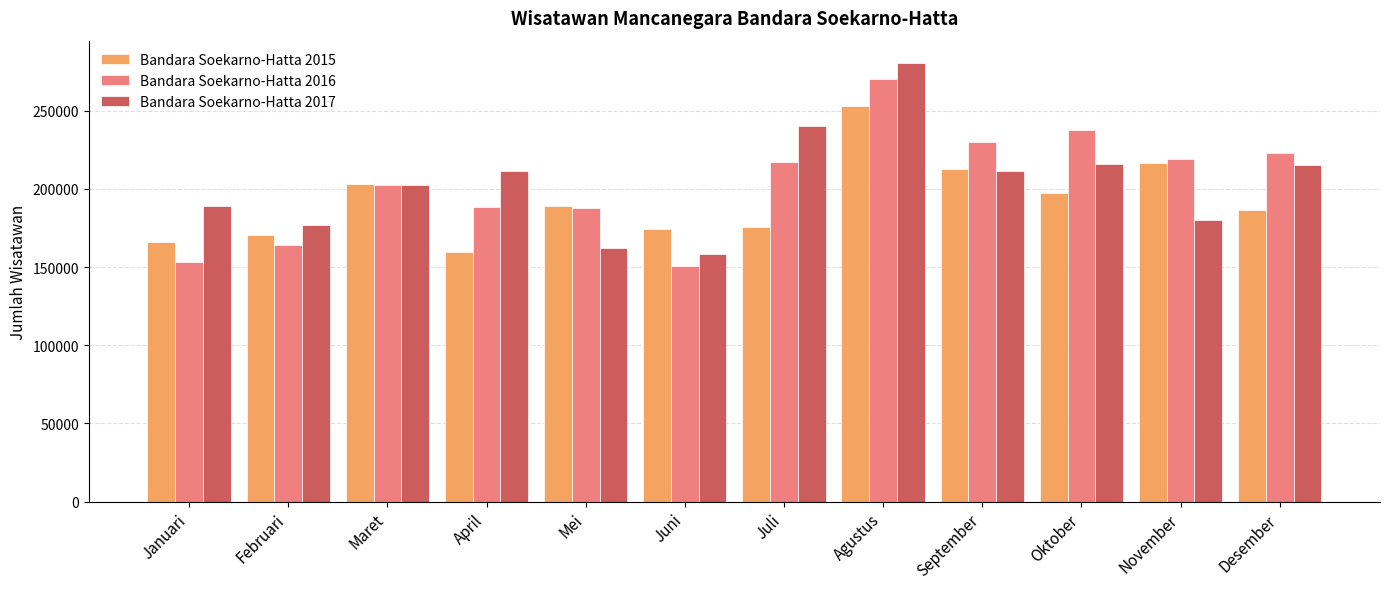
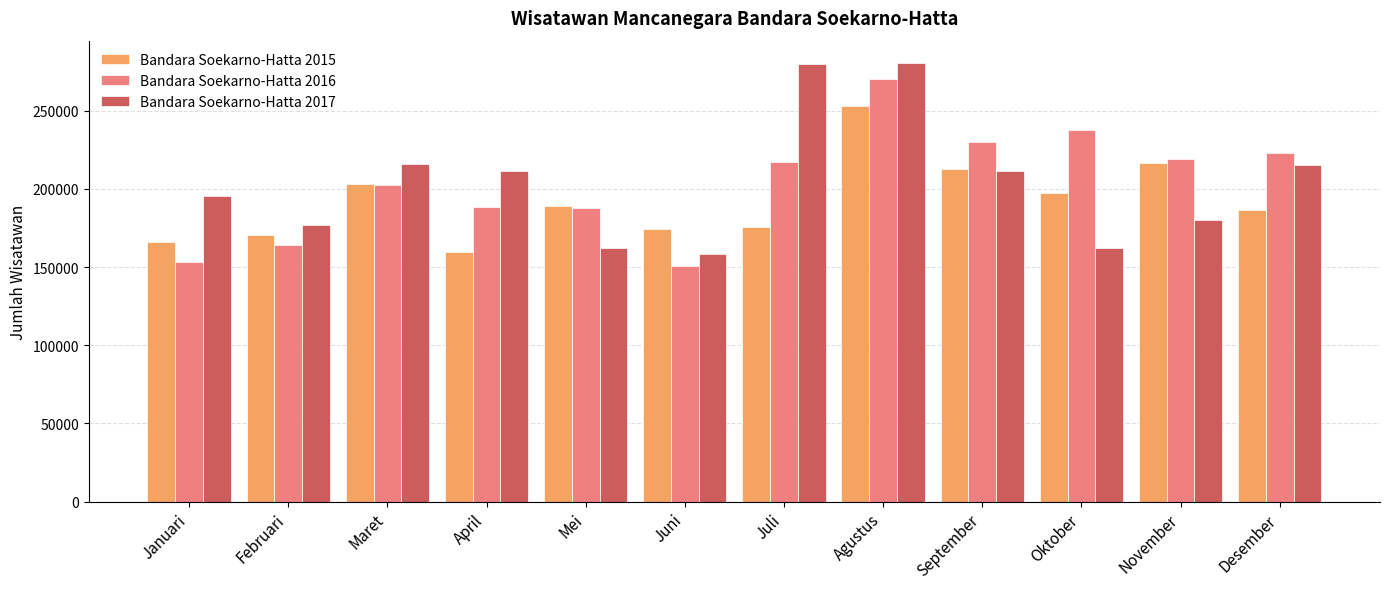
  {
    "Bandara Soekarno-Hatta 2017": {
-     "Januari": 189000,
+     "Januari": 195000,
      "Februari": 177000,
-     "Maret": 202000,
+     "Maret": 216000,
      "April": 211000,
      "Mei": 162000,
      "Juni": 158000,
-     "Juli": 240000,
+     "Juli": 280000,
      "Agustus": 281000,
      "September": 211000,
-     "Oktober": 216000,
+     "Oktober": 162000,
      "November": 180000,
      "Desember": 215000
    }
  }
